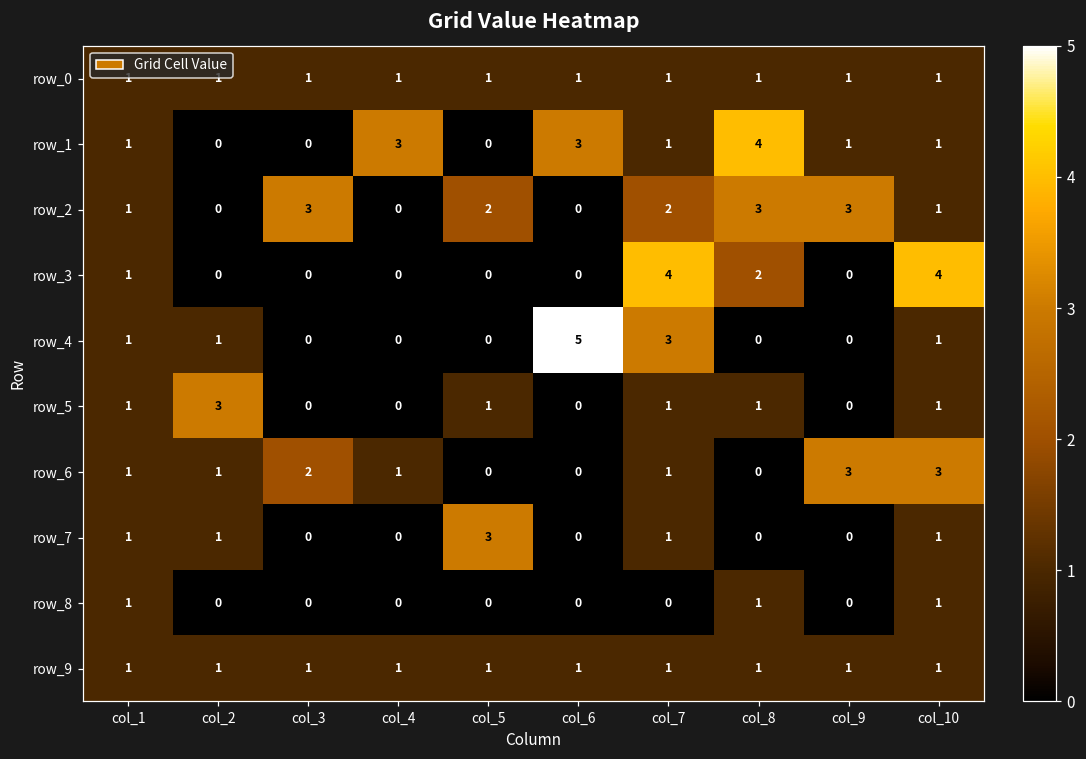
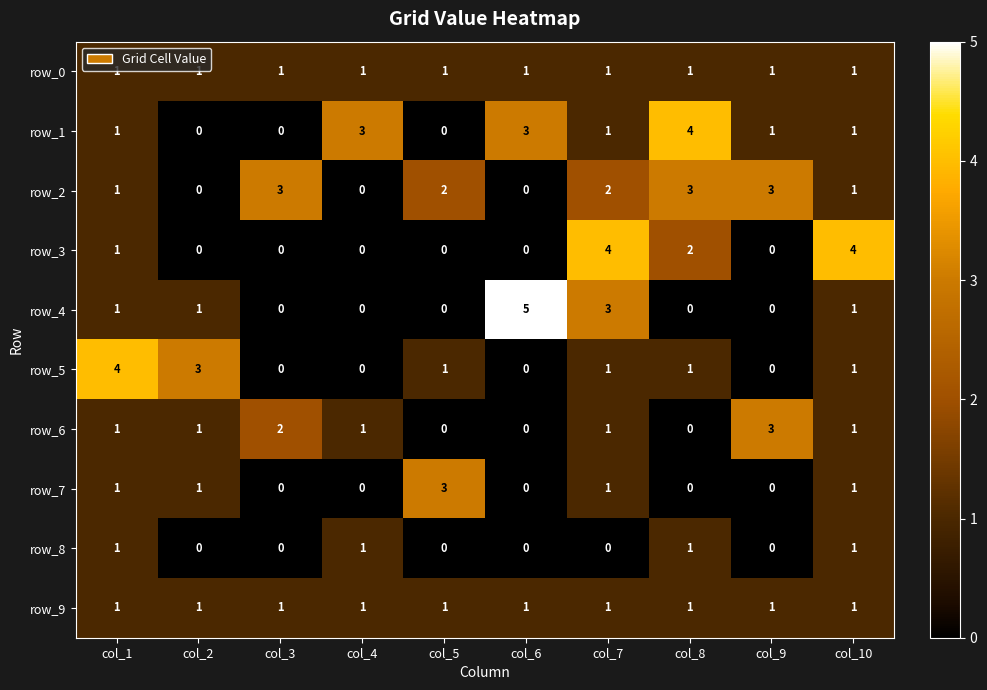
  {
    "row_0": {
      "col_3": 1,
      "col_4": 1,
      "col_5": 1,
      "col_6": 1,
      "col_7": 1,
      "col_8": 1,
      "col_9": 1,
      "col_10": 1
    },
    "row_1": {
      "col_1": 1,
      "col_2": 0,
      "col_3": 0,
      "col_4": 3,
      "col_5": 0,
      "col_6": 3,
      "col_7": 1,
      "col_8": 4,
      "col_9": 1,
      "col_10": 1
    },
    "row_2": {
      "col_1": 1,
      "col_2": 0,
      "col_3": 3,
      "col_4": 0,
      "col_5": 2,
      "col_6": 0,
      "col_7": 2,
      "col_8": 3,
      "col_9": 3,
      "col_10": 1
    },
    "row_3": {
      "col_1": 1,
      "col_2": 0,
      "col_3": 0,
      "col_4": 0,
      "col_5": 0,
      "col_6": 0,
      "col_7": 4,
      "col_8": 2,
      "col_9": 0,
      "col_10": 4
    },
    "row_4": {
      "col_1": 1,
      "col_2": 1,
      "col_3": 0,
      "col_4": 0,
      "col_5": 0,
      "col_6": 5,
      "col_7": 3,
      "col_8": 0,
      "col_9": 0,
      "col_10": 1
    },
    "row_5": {
-     "col_1": 1,
+     "col_1": 4,
      "col_2": 3,
      "col_3": 0,
      "col_4": 0,
      "col_5": 1,
      "col_6": 0,
      "col_7": 1,
      "col_8": 1,
      "col_9": 0,
      "col_10": 1
    },
    "row_6": {
      "col_1": 1,
      "col_2": 1,
      "col_3": 2,
      "col_4": 1,
      "col_5": 0,
      "col_6": 0,
      "col_7": 1,
      "col_8": 0,
      "col_9": 3,
-     "col_10": 3
+     "col_10": 1
    },
    "row_7": {
      "col_1": 1,
      "col_2": 1,
      "col_3": 0,
      "col_4": 0,
      "col_5": 3,
      "col_6": 0,
      "col_7": 1,
      "col_8": 0,
      "col_9": 0,
      "col_10": 1
    },
    "row_8": {
      "col_1": 1,
      "col_2": 0,
      "col_3": 0,
-     "col_4": 0,
+     "col_4": 1,
      "col_5": 0,
      "col_6": 0,
      "col_7": 0,
      "col_8": 1,
      "col_9": 0,
      "col_10": 1
    },
    "row_9": {
      "col_1": 1,
      "col_2": 1,
      "col_3": 1,
      "col_4": 1,
      "col_5": 1,
      "col_6": 1,
      "col_7": 1,
      "col_8": 1,
      "col_9": 1,
      "col_10": 1
    }
  }
